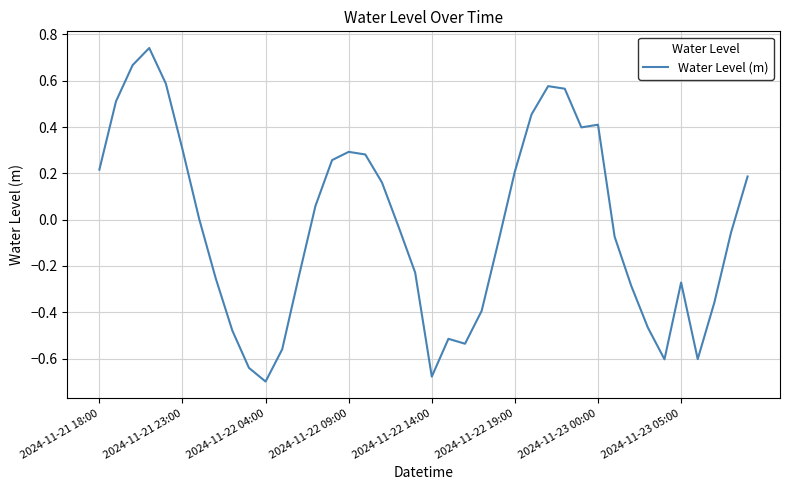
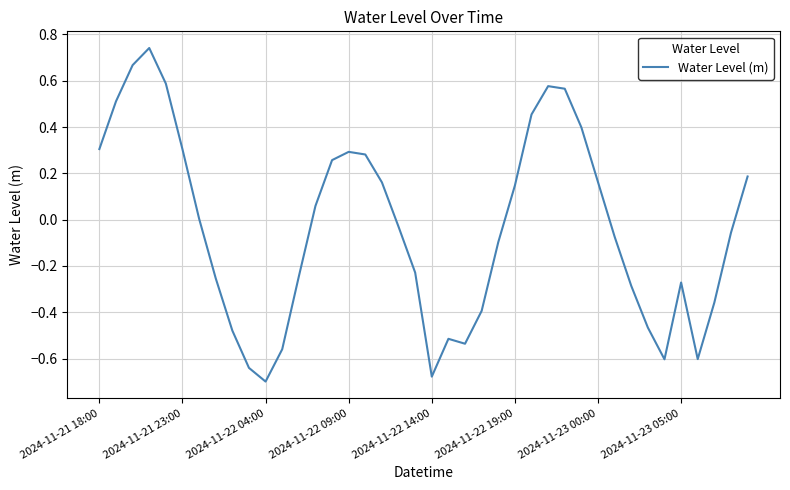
  {
-   "2024-11-21 18:00": 0.22,
+   "2024-11-21 18:00": 0.31,
    "2024-11-21 23:00": 0.30,
    "2024-11-22 04:00": -0.70,
    "2024-11-22 09:00": 0.29,
    "2024-11-22 14:00": -0.68,
-   "2024-11-22 19:00": 0.21,
-   "2024-11-23 00:00": 0.41,
+   "2024-11-22 19:00": 0.15,
+   "2024-11-23 00:00": 0.16,
    "2024-11-23 05:00": -0.27
  }
